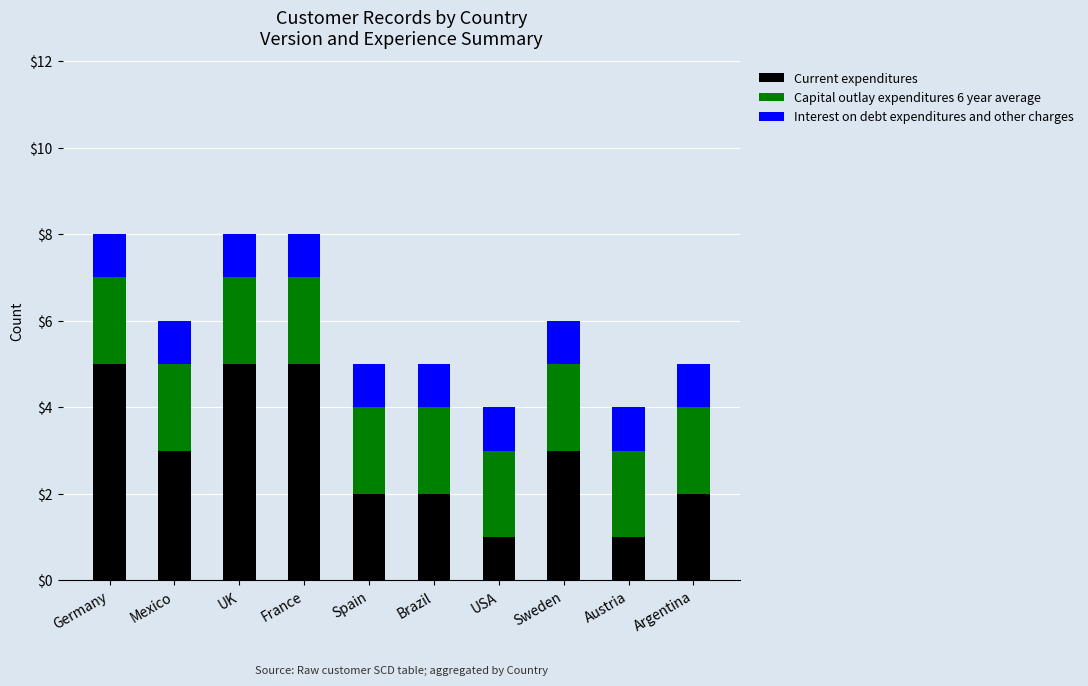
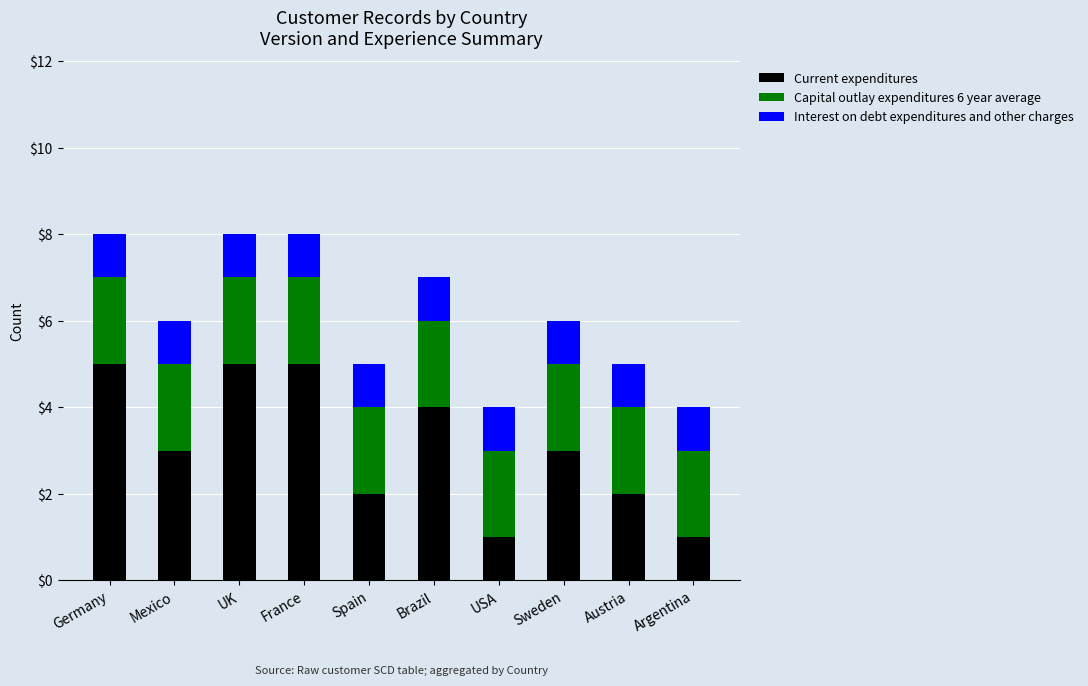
  {
    "Current expenditures": {
      "Germany": "$5",
      "Mexico": "$3",
      "UK": "$5",
      "France": "$5",
      "Spain": "$2",
-     "Brazil": "$2",
+     "Brazil": "$4",
      "USA": "$1",
      "Sweden": "$3",
-     "Austria": "$1",
-     "Argentina": "$2"
+     "Austria": "$2",
+     "Argentina": "$1"
    },
    "Capital outlay expenditures 6 year average": {
      "Germany": "$2",
      "Mexico": "$2",
      "UK": "$2",
      "France": "$2",
      "Spain": "$2",
      "Brazil": "$2",
      "USA": "$2",
      "Sweden": "$2",
      "Austria": "$2",
      "Argentina": "$2"
    },
    "Interest on debt expenditures and other charges": {
      "Germany": "$1",
      "Mexico": "$1",
      "UK": "$1",
      "France": "$1",
      "Spain": "$1",
      "Brazil": "$1",
      "USA": "$1",
      "Sweden": "$1",
      "Austria": "$1",
      "Argentina": "$1"
    }
  }
